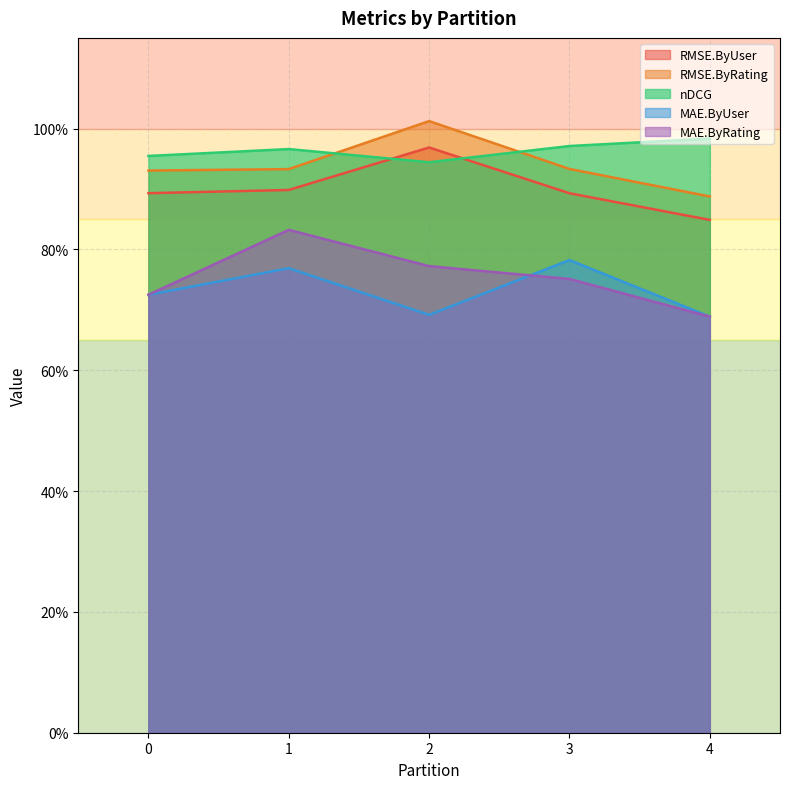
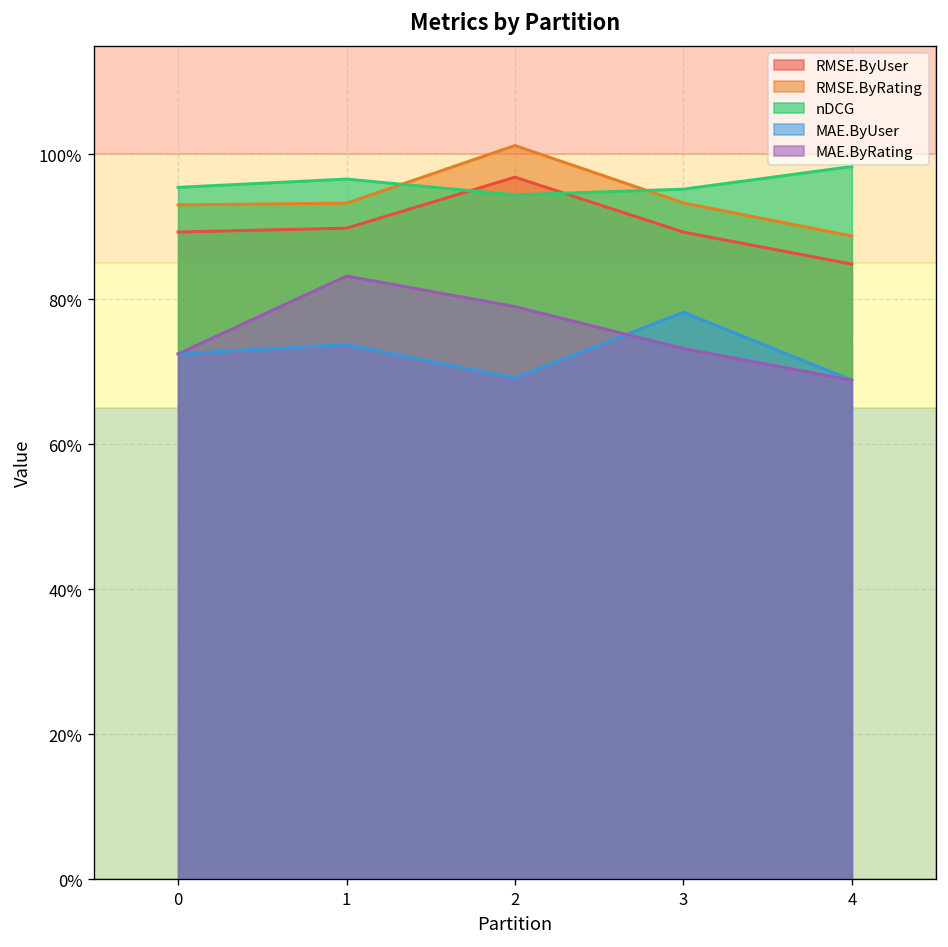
  {
    "nDCG": {
      "0": "95%",
      "1": "97%",
      "2": "94%",
-     "3": "97%"
+     "3": "95%"
    },
    "MAE.ByUser": {
-     "1": "77%",
+     "1": "74%",
      "2": "69%",
      "3": "78%"
    },
    "MAE.ByRating": {
      "1": "83%",
-     "2": "77%",
-     "3": "75%"
+     "2": "79%",
+     "3": "73%"
    }
  }
